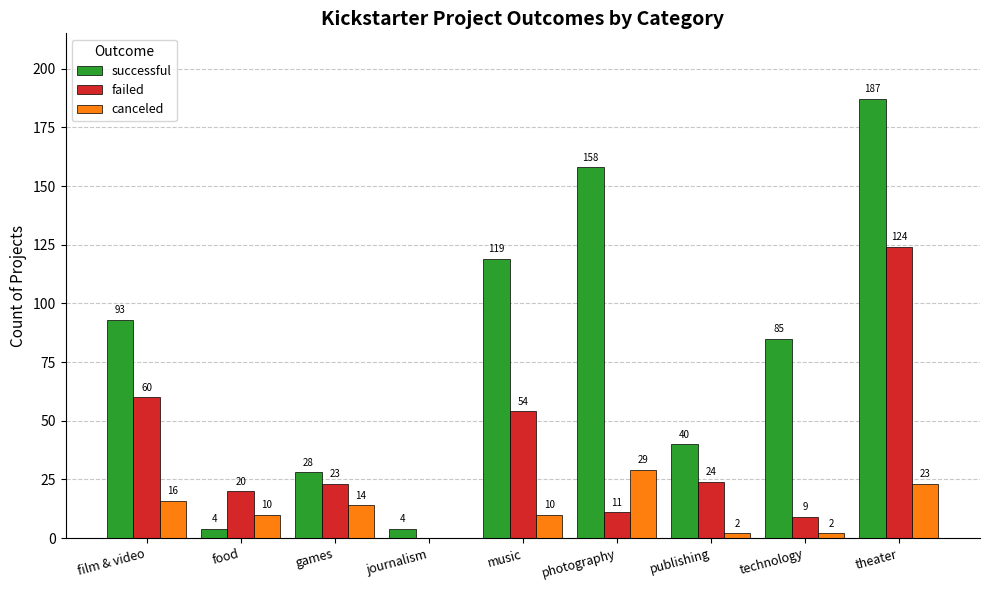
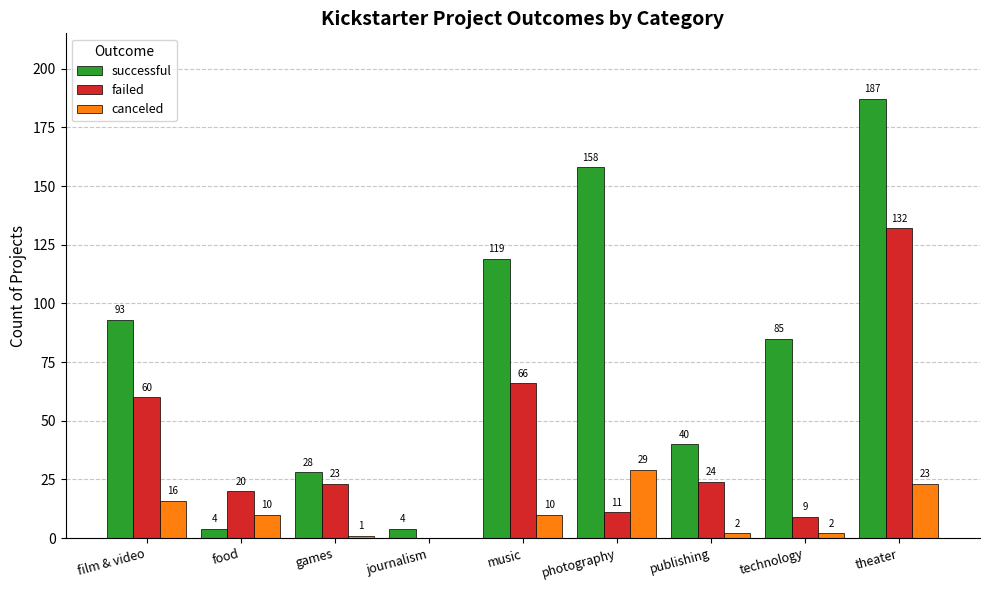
  {
    "successful": {
      "film & video": 93,
      "food": 4,
      "games": 28,
      "journalism": 4,
      "music": 119,
      "photography": 158,
      "publishing": 40,
      "technology": 85,
      "theater": 187
    },
    "failed": {
      "film & video": 60,
      "food": 20,
      "games": 23,
-     "music": 54,
+     "music": 66,
      "photography": 11,
      "publishing": 24,
      "technology": 9,
-     "theater": 124
+     "theater": 132
    },
    "canceled": {
      "film & video": 16,
      "food": 10,
-     "games": 14,
+     "games": 1,
      "music": 10,
      "photography": 29,
      "publishing": 2,
      "technology": 2,
      "theater": 23
    }
  }
